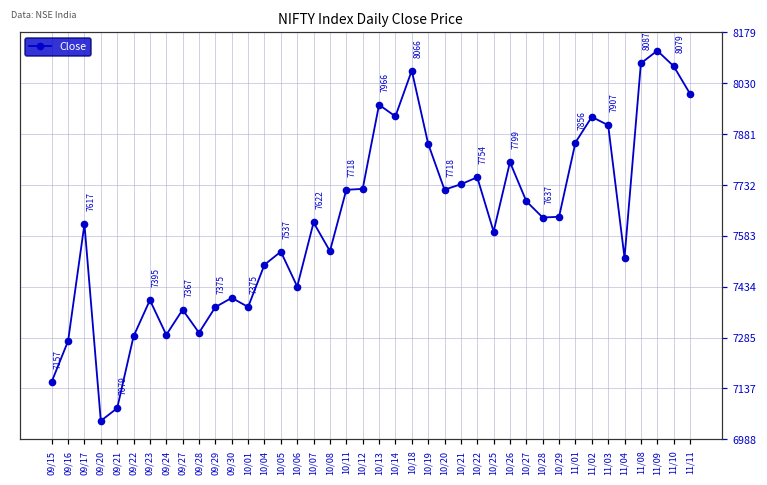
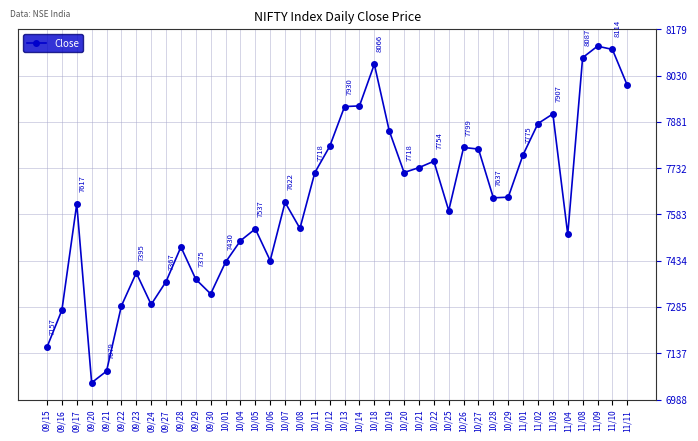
  {
    "09/15": 7157,
    "09/17": 7617,
    "09/21": 7079,
    "09/23": 7395,
    "09/27": 7367,
-   "09/28": 7300,
+   "09/28": 7480,
    "09/29": 7375,
-   "09/30": 7400,
-   "10/01": 7375,
+   "09/30": 7330,
+   "10/01": 7430,
    "10/05": 7537,
    "10/07": 7622,
    "10/11": 7718,
-   "10/12": 7720,
-   "10/13": 7966,
+   "10/12": 7800,
+   "10/13": 7930,
    "10/18": 8066,
    "10/20": 7718,
    "10/22": 7754,
    "10/26": 7799,
-   "10/27": 7680,
+   "10/27": 7790,
    "10/28": 7637,
-   "11/01": 7856,
-   "11/02": 7930,
+   "11/01": 7775,
+   "11/02": 7880,
    "11/03": 7907,
    "11/08": 8087,
-   "11/10": 8079
+   "11/10": 8114
  }
